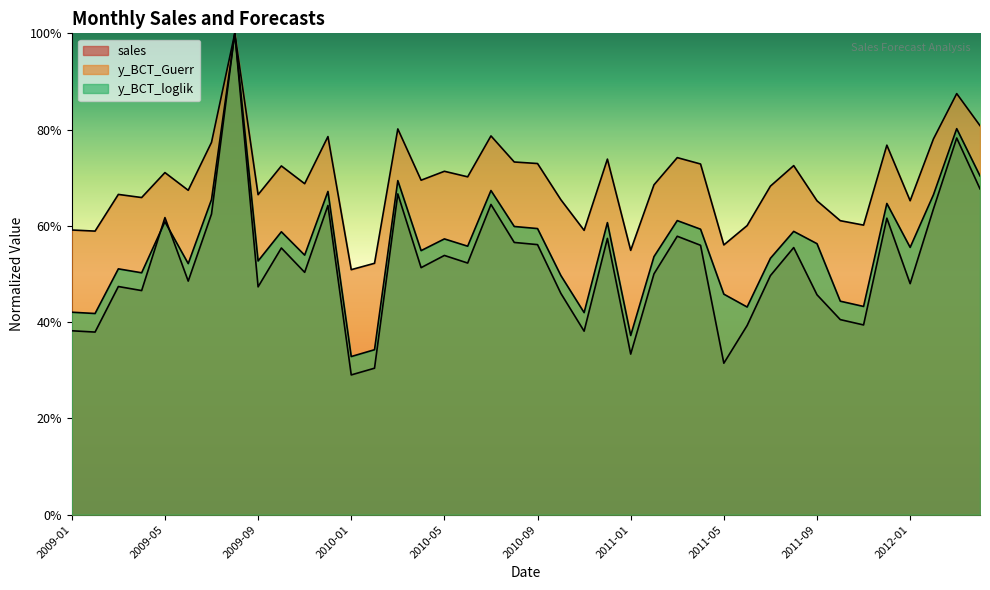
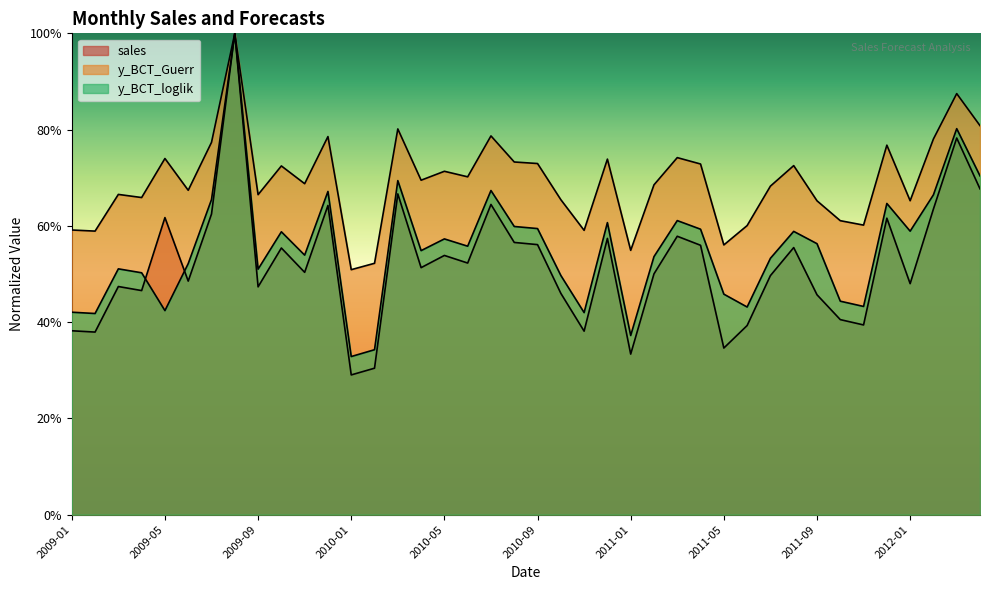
  {
    "sales": {
      "2009-01": "38%",
      "2009-05": "62%",
      "2009-09": "47%",
      "2010-01": "29%",
      "2010-05": "54%",
      "2010-09": "56%",
      "2011-01": "33%",
-     "2011-05": "31%",
+     "2011-05": "35%",
      "2011-09": "46%",
      "2012-01": "48%"
    },
    "y_BCT_Guerr": {
      "2009-01": "59%",
-     "2009-05": "71%",
+     "2009-05": "74%",
      "2009-09": "66%",
      "2010-01": "51%",
      "2010-05": "71%",
      "2010-09": "73%",
      "2011-01": "55%",
      "2011-05": "56%",
      "2011-09": "65%",
      "2012-01": "65%"
    },
    "y_BCT_loglik": {
      "2009-01": "42%",
-     "2009-05": "61%",
-     "2009-09": "53%",
+     "2009-05": "42%",
+     "2009-09": "51%",
      "2010-01": "33%",
      "2010-05": "57%",
      "2010-09": "59%",
      "2011-01": "37%",
      "2011-05": "46%",
      "2011-09": "56%",
-     "2012-01": "56%"
+     "2012-01": "59%"
    }
  }
